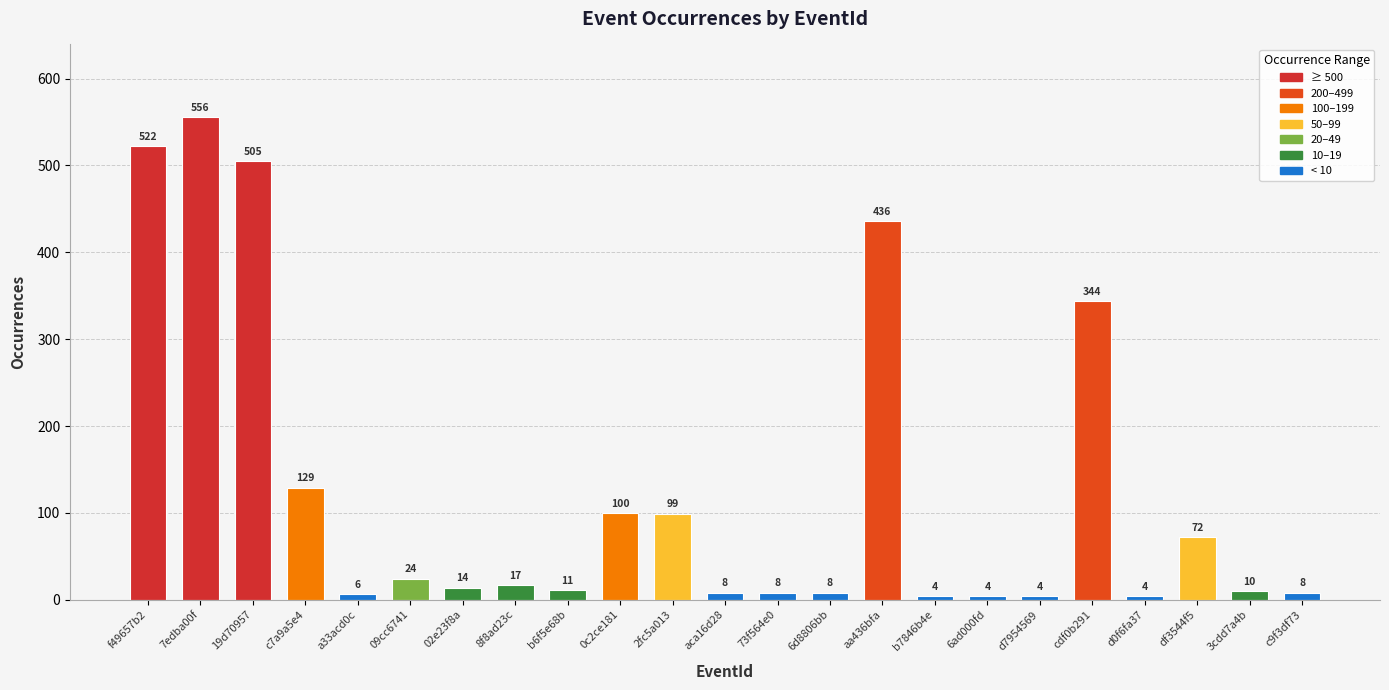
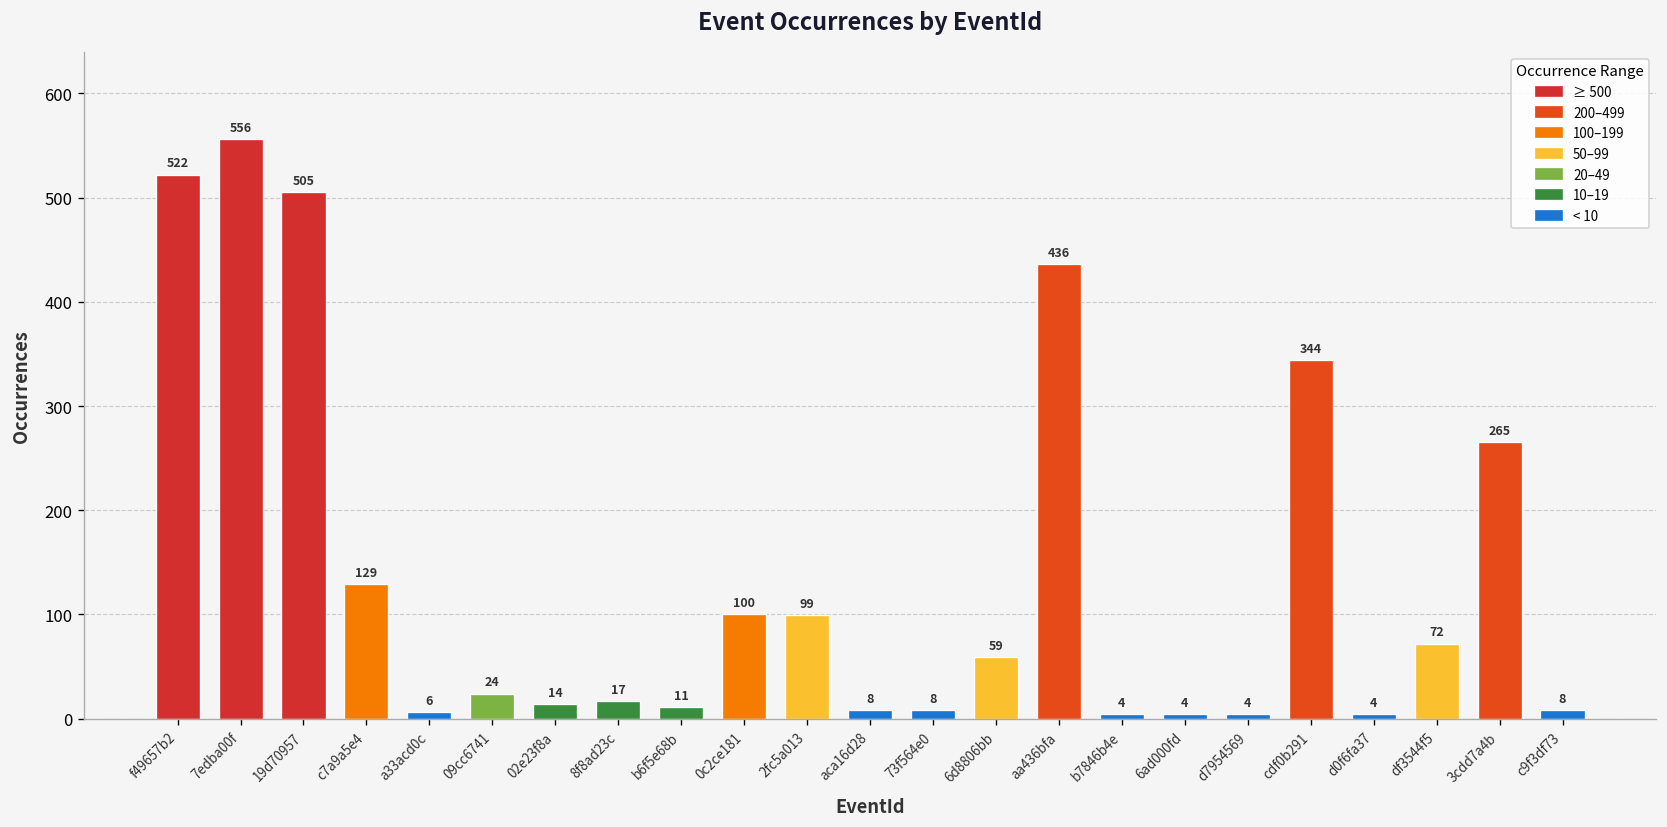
  {
    "f49657b2": 522,
    "7edba00f": 556,
    "19d70957": 505,
    "c7a9a5e4": 129,
    "a33acd0c": 6,
    "09cc6741": 24,
    "02e23f8a": 14,
    "8f8ad23c": 17,
    "b6f5e68b": 11,
    "0c2ce181": 100,
    "2fc5a013": 99,
    "aca16d28": 8,
    "73f564e0": 8,
-   "6d8806bb": 8,
+   "6d8806bb": 59,
    "aa436bfa": 436,
    "b7846b4e": 4,
    "6ad000fd": 4,
    "d7954569": 4,
    "cdf0b291": 344,
    "d0f6fa37": 4,
    "df3544f5": 72,
-   "3cdd7a4b": 10,
+   "3cdd7a4b": 265,
    "c9f3df73": 8
  }
